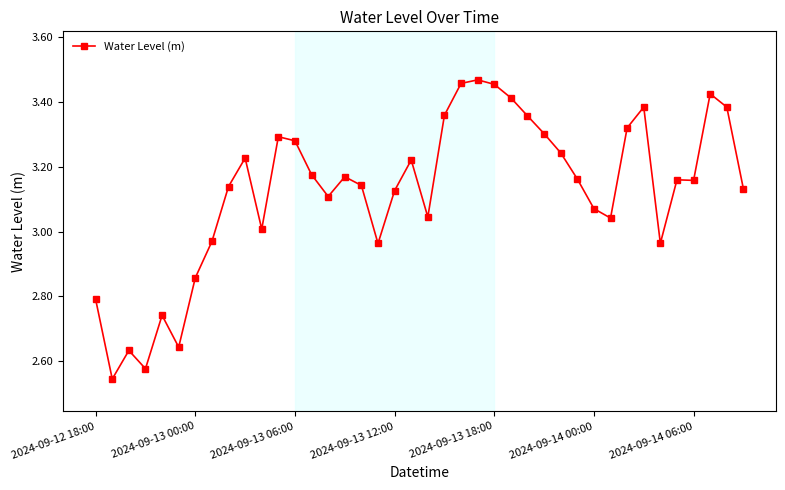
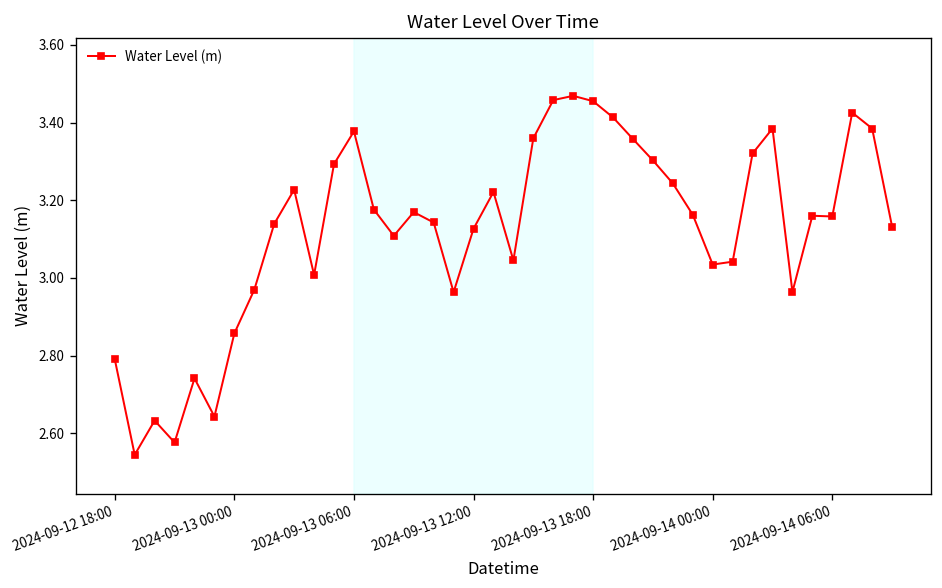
  {
    "2024-09-12 18:00": 2.79,
    "2024-09-13 00:00": 2.86,
-   "2024-09-13 06:00": 3.28,
+   "2024-09-13 06:00": 3.38,
    "2024-09-13 12:00": 3.13,
    "2024-09-13 18:00": 3.46,
-   "2024-09-14 00:00": 3.07,
+   "2024-09-14 00:00": 3.03,
    "2024-09-14 06:00": 3.16
  }
